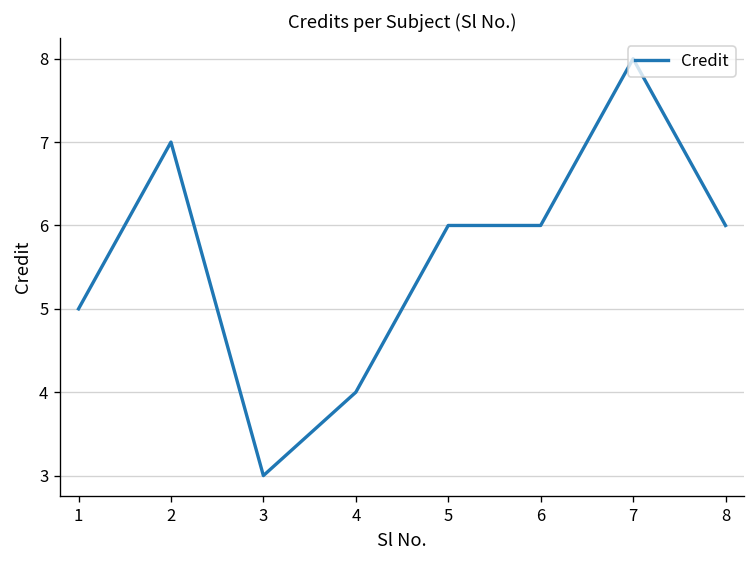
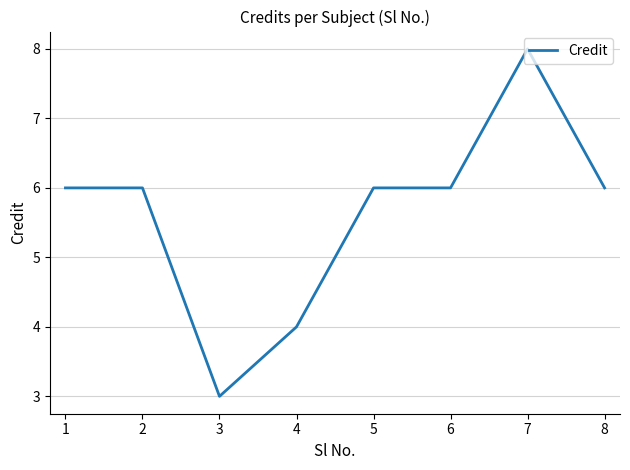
  {
-   "1": 5,
-   "2": 7,
+   "1": 6,
+   "2": 6,
    "3": 3,
    "4": 4,
    "5": 6,
    "6": 6,
    "8": 6
  }
